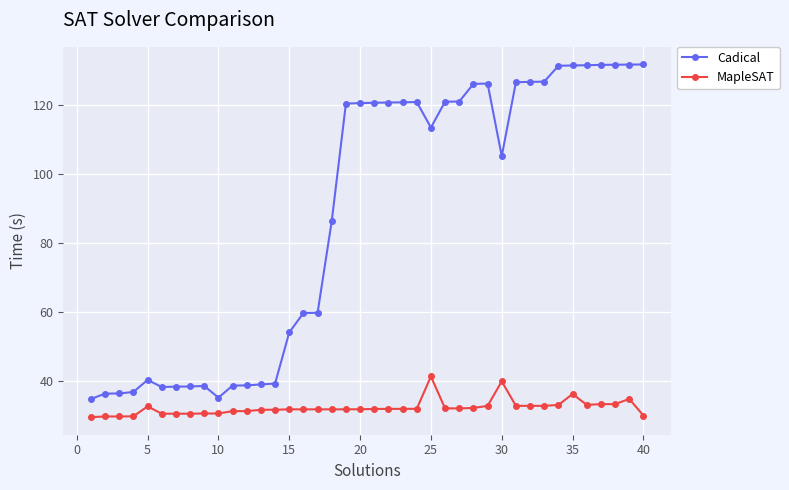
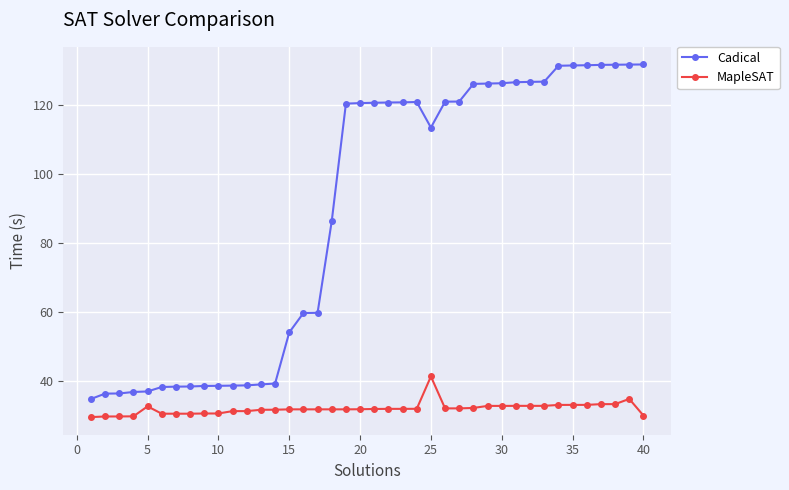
  {
    "Cadical": {
-     "5": 40,
-     "10": 35,
+     "5": 37,
+     "10": 38,
      "15": 54,
      "20": 121,
      "25": 114,
-     "30": 105,
+     "30": 126,
      "35": 132,
      "40": 132
    },
    "MapleSAT": {
      "5": 33,
      "10": 30,
      "15": 32,
      "20": 32,
      "25": 41,
-     "30": 40,
-     "35": 36,
+     "30": 33,
+     "35": 33,
      "40": 30
    }
  }
